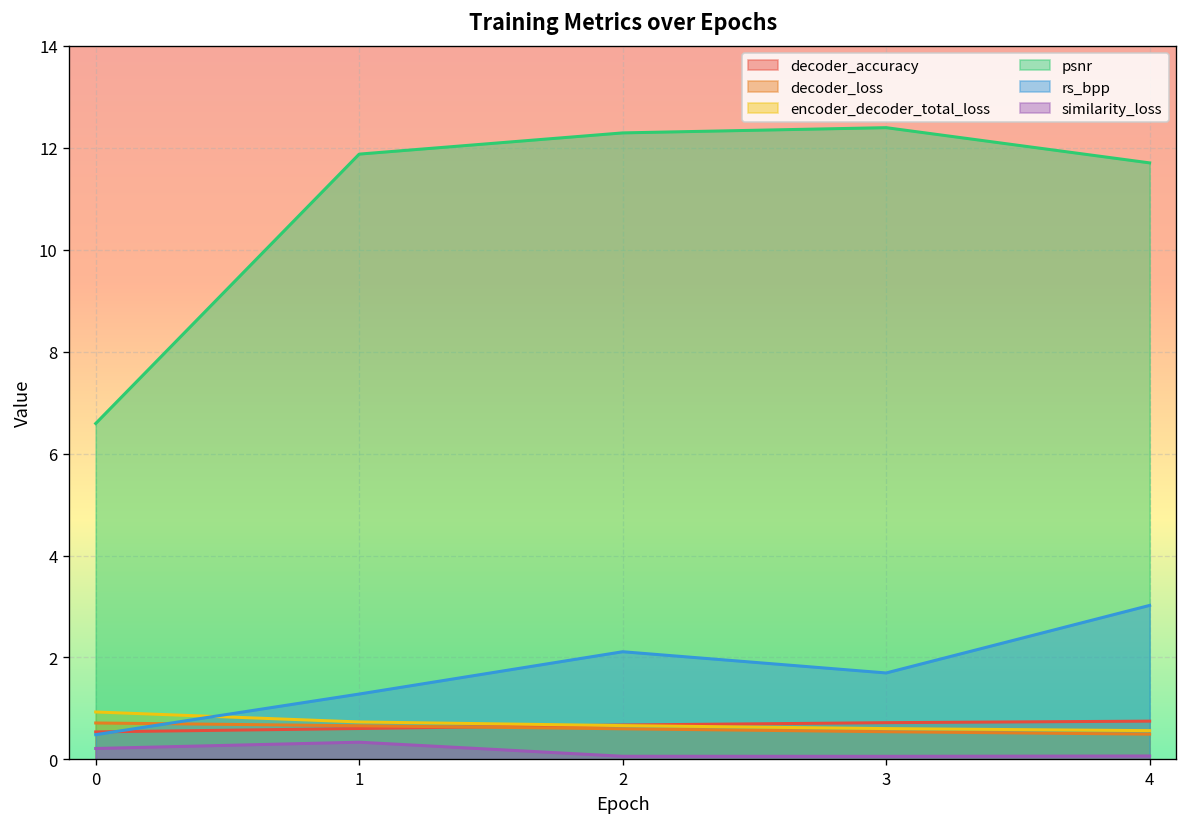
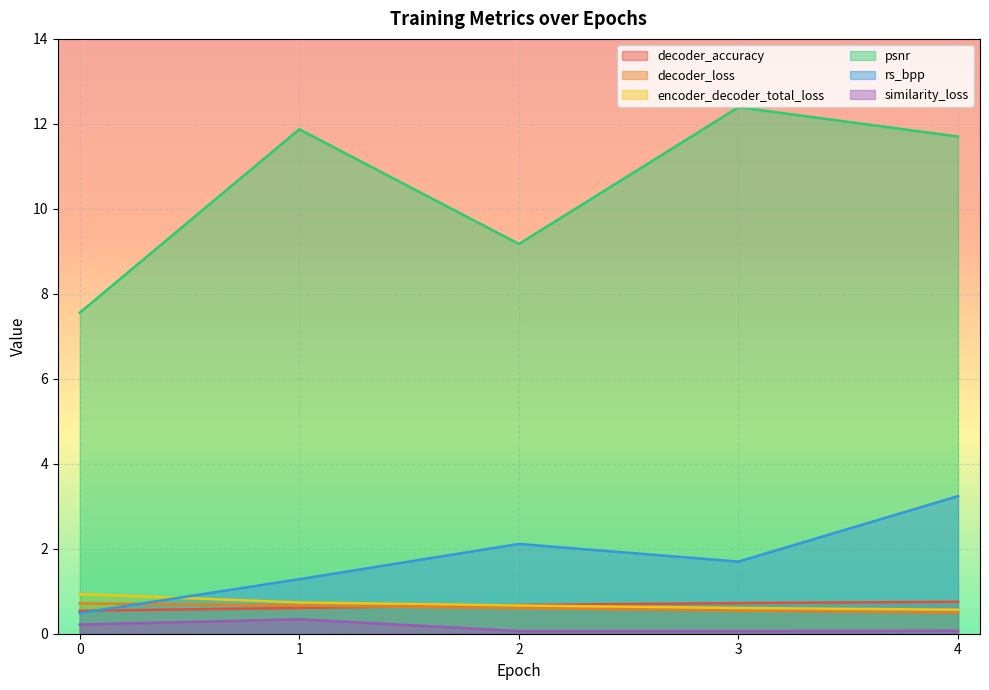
  {
    "psnr": {
-     "0": 6.6,
+     "0": 7.6,
      "1": 11.9,
-     "2": 12.3,
+     "2": 9.2,
      "3": 12.4,
      "4": 11.7
    },
    "rs_bpp": {
      "1": 1.3,
      "2": 2.1,
      "3": 1.7,
-     "4": 3.0
+     "4": 3.2
    },
    "similarity_loss": {
      "0": 0.2,
      "1": 0.3,
      "2": 0.1,
      "3": 0.1,
      "4": 0.1
    }
  }
